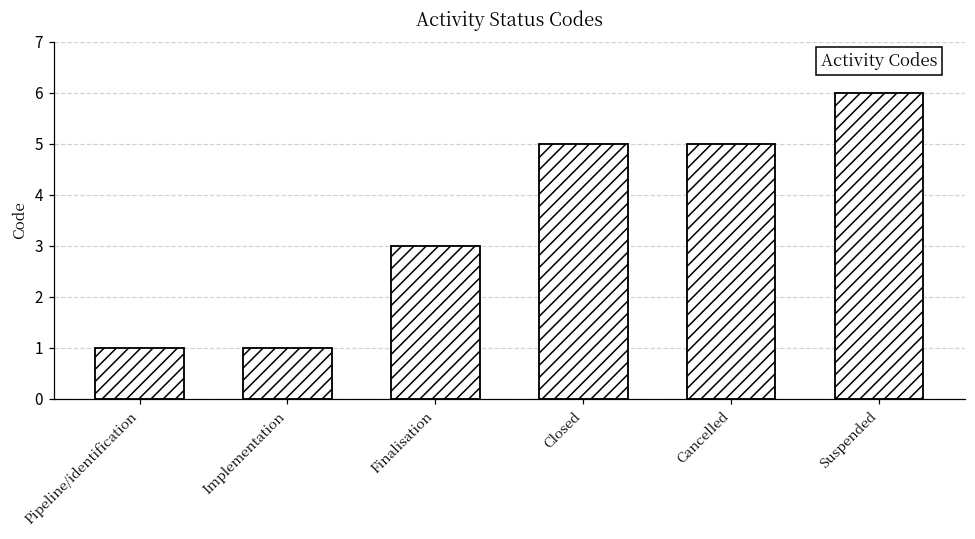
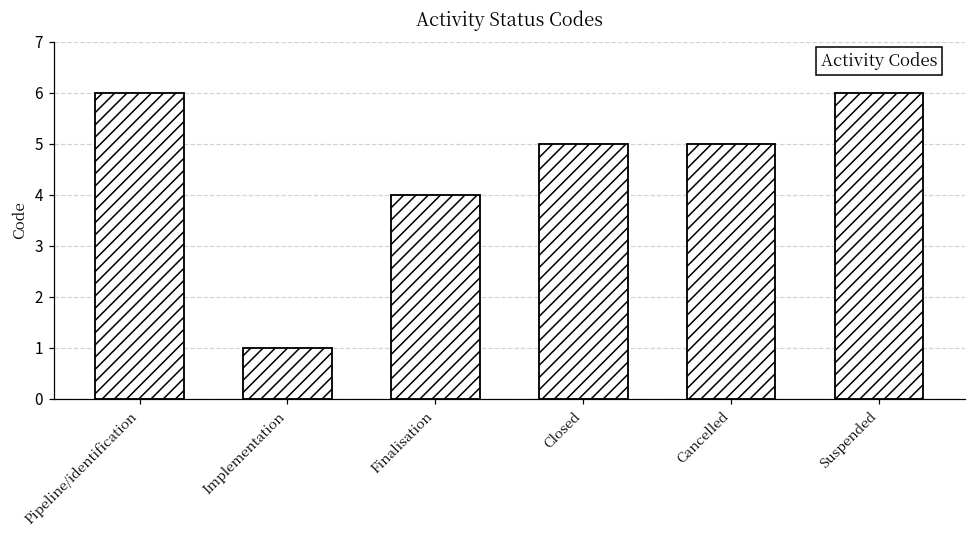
  {
-   "Pipeline/identification": 1,
+   "Pipeline/identification": 6,
    "Implementation": 1,
-   "Finalisation": 3,
+   "Finalisation": 4,
    "Closed": 5,
    "Cancelled": 5,
    "Suspended": 6
  }
